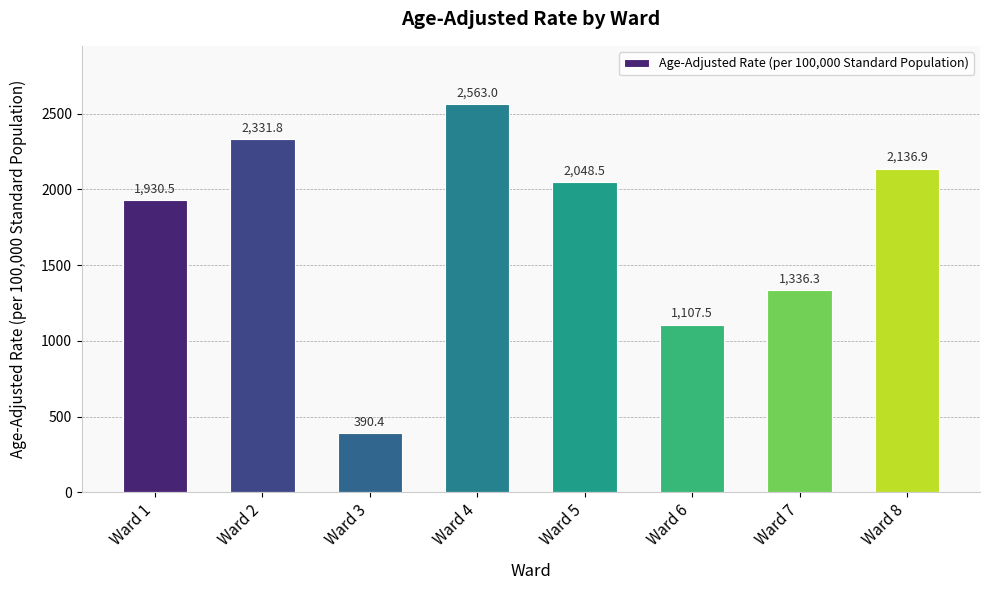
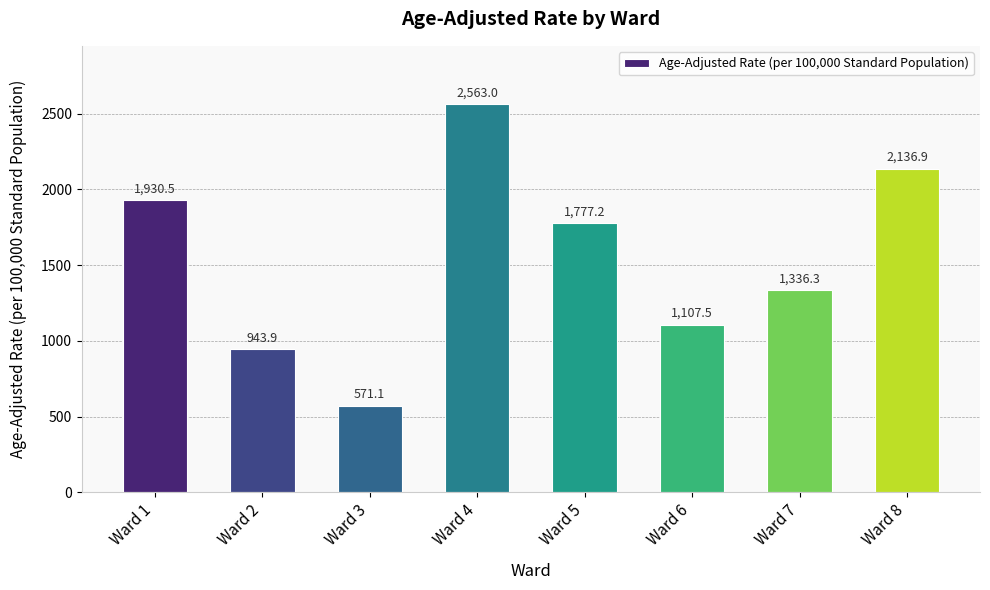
  {
    "Ward 1": "1,930.5",
-   "Ward 2": "2,331.8",
-   "Ward 3": "390.4",
+   "Ward 2": "943.9",
+   "Ward 3": "571.1",
    "Ward 4": "2,563.0",
-   "Ward 5": "2,048.5",
+   "Ward 5": "1,777.2",
    "Ward 6": "1,107.5",
    "Ward 7": "1,336.3",
    "Ward 8": "2,136.9"
  }
